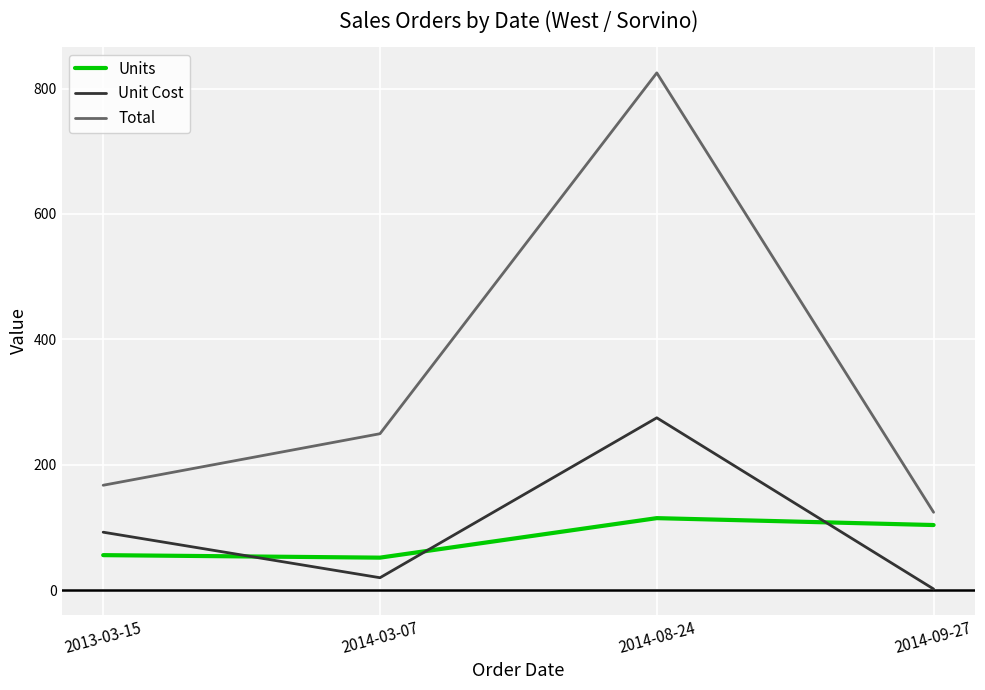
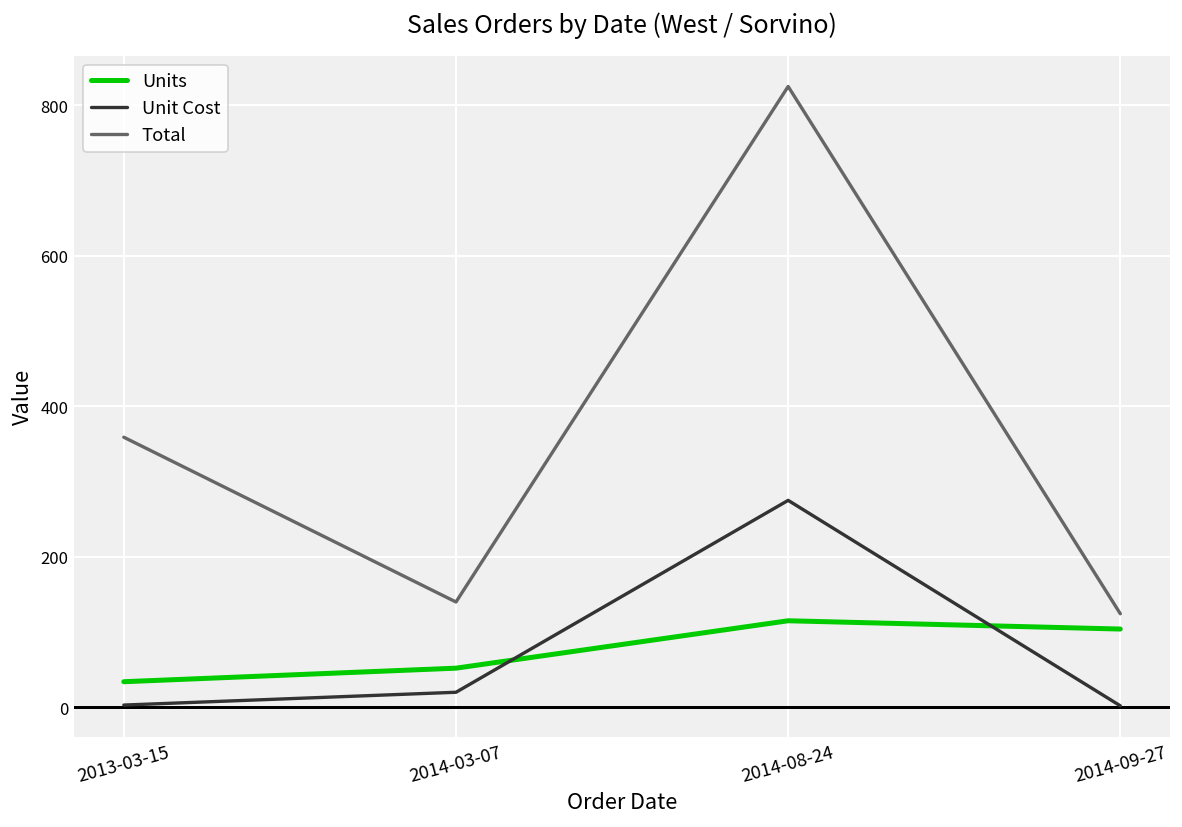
  {
    "Units": {
-     "2013-03-15": 60,
+     "2013-03-15": 30,
      "2014-03-07": 50,
      "2014-08-24": 120,
      "2014-09-27": 100
    },
    "Unit Cost": {
-     "2013-03-15": 90,
+     "2013-03-15": 0,
      "2014-03-07": 20,
      "2014-08-24": 280,
      "2014-09-27": 0
    },
    "Total": {
-     "2013-03-15": 170,
-     "2014-03-07": 250,
+     "2013-03-15": 360,
+     "2014-03-07": 140,
      "2014-08-24": 830,
      "2014-09-27": 120
    }
  }
